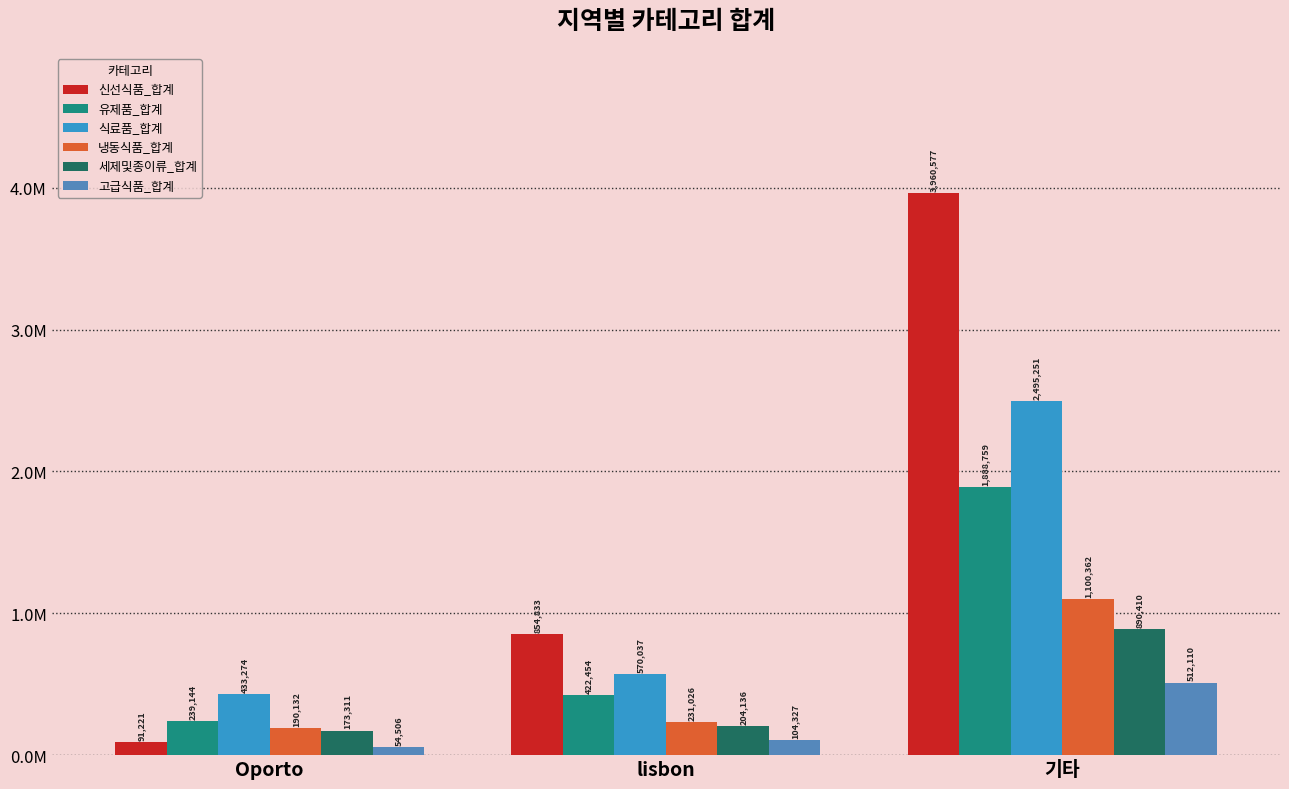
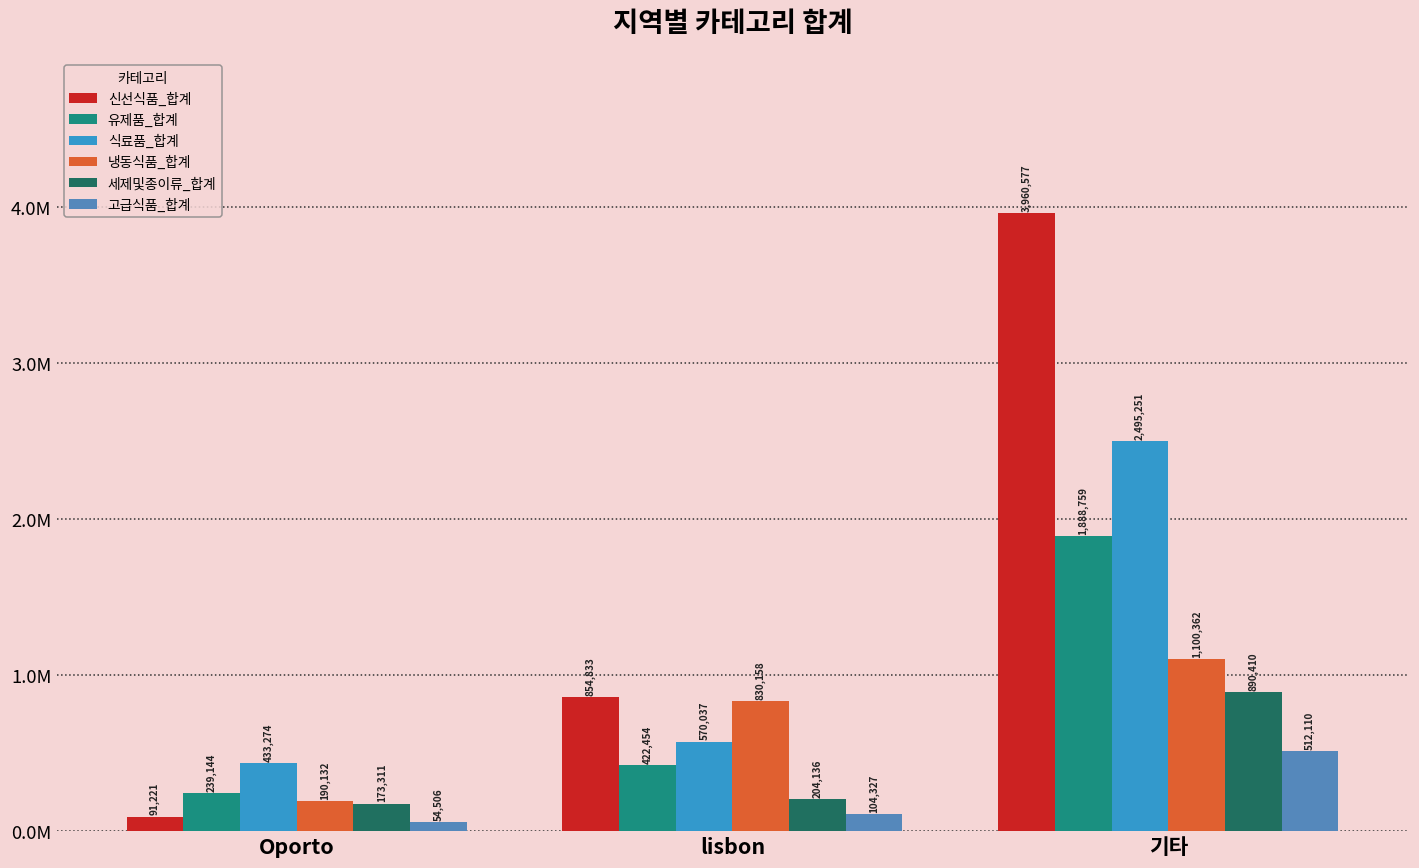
  {
    "신선식품_합계": {
      "Oporto": "91,221",
      "lisbon": "854,833",
      "기타": "3,960,577"
    },
    "냉동식품_합계": {
      "Oporto": "190,132",
-     "lisbon": "231,026",
+     "lisbon": "830,158",
      "기타": "1,100,362"
    }
  }
